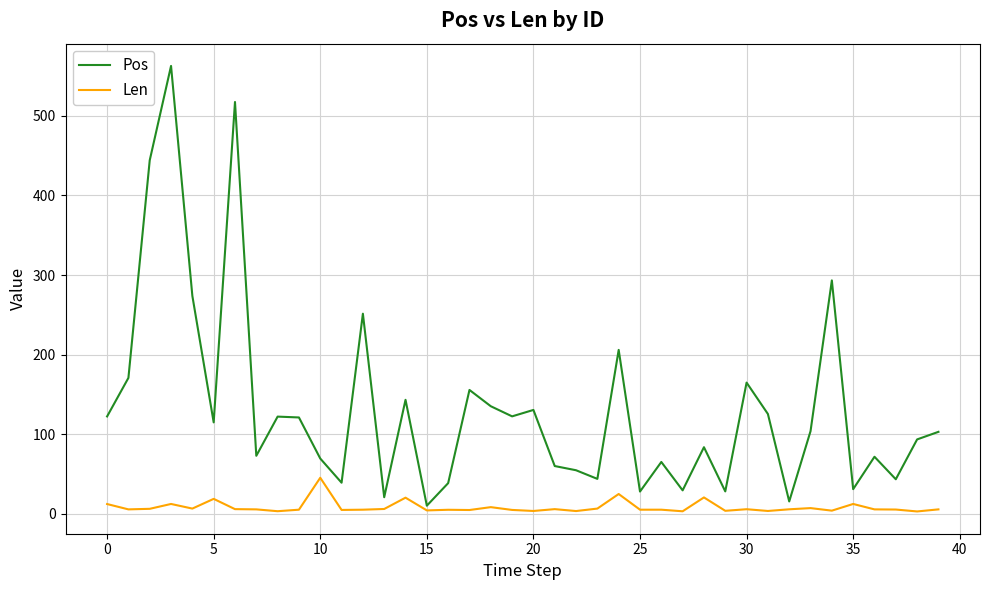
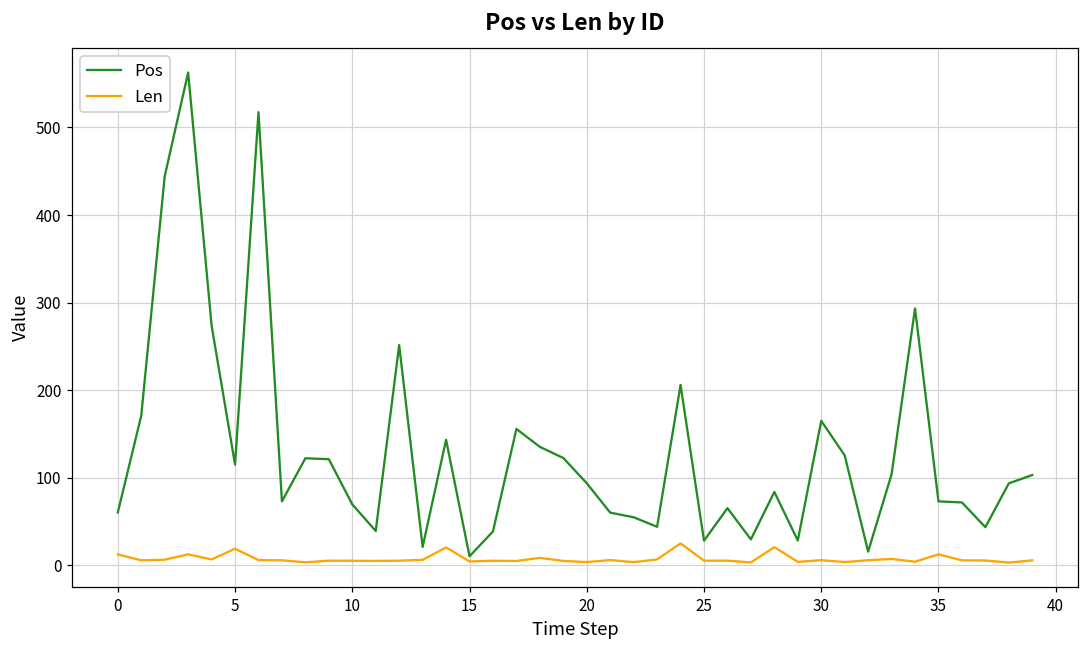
  {
    "Pos": {
-     "0": 120,
+     "0": 60,
      "5": 120,
      "10": 70,
      "15": 10,
-     "20": 130,
+     "20": 90,
      "25": 30,
      "30": 170,
-     "35": 30
+     "35": 70
    },
    "Len": {
      "0": 10,
      "5": 20,
-     "10": 50,
+     "10": 10,
      "15": 0,
      "20": 0,
      "25": 10,
      "30": 10,
      "35": 10
    }
  }
